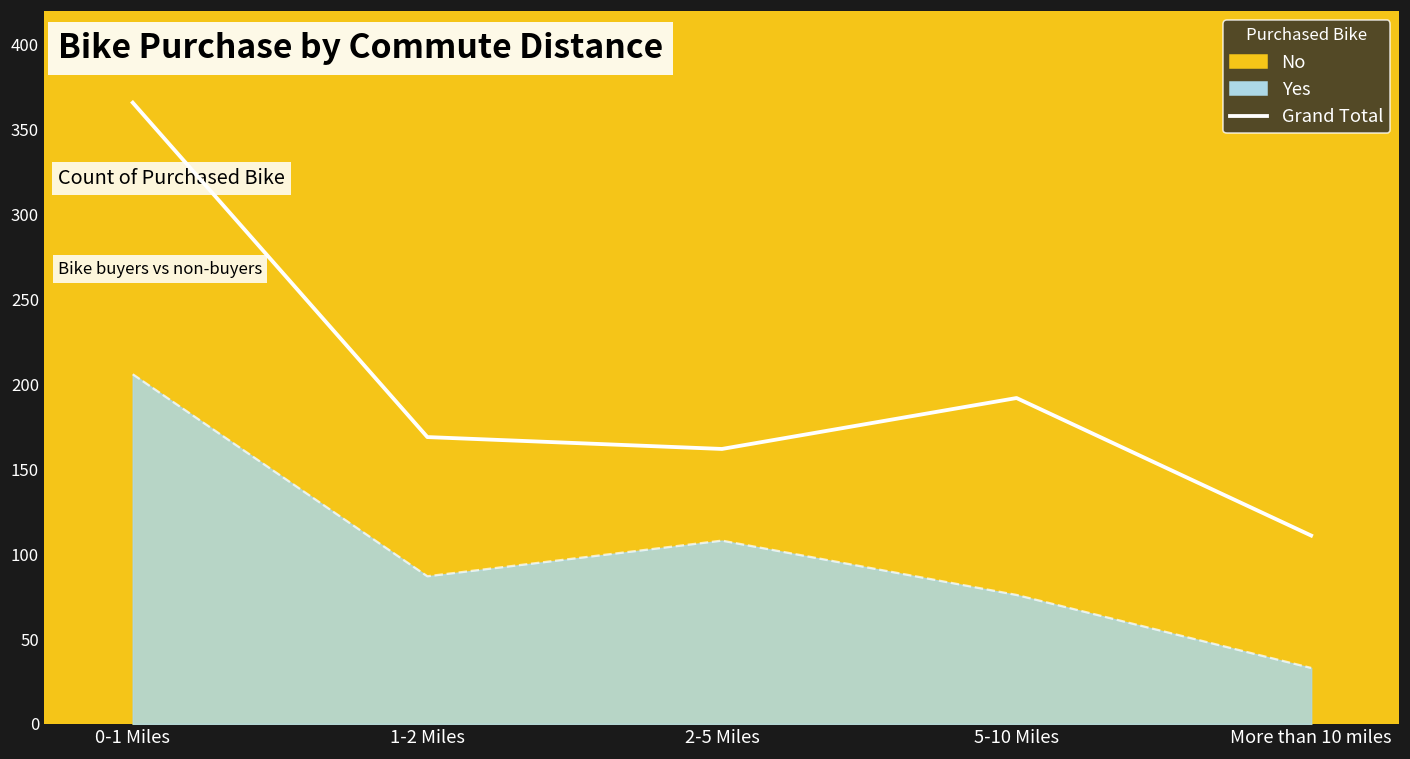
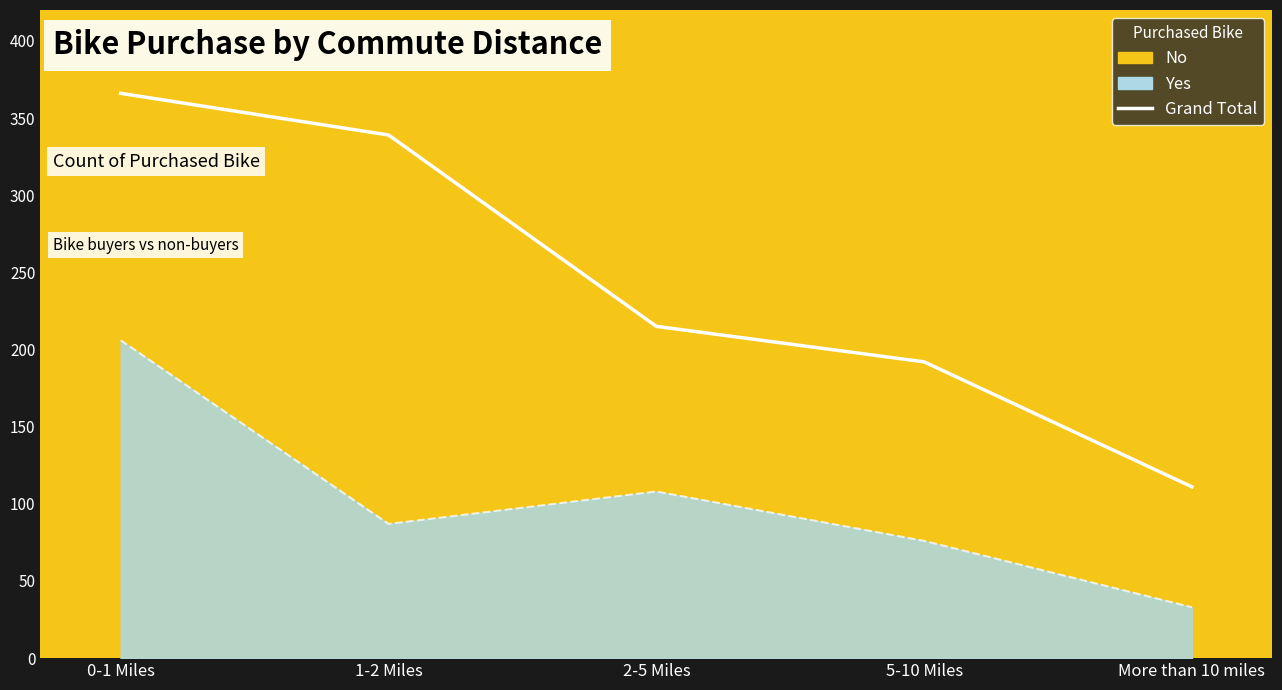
  {
    "Grand Total": {
      "0-1 Miles": 366,
-     "1-2 Miles": 169,
-     "2-5 Miles": 162
+     "1-2 Miles": 339,
+     "2-5 Miles": 215
    },
    "Yes": {
      "0-1 Miles": 206,
      "1-2 Miles": 87,
      "2-5 Miles": 108,
      "5-10 Miles": 76,
      "More than 10 miles": 33
    }
  }
